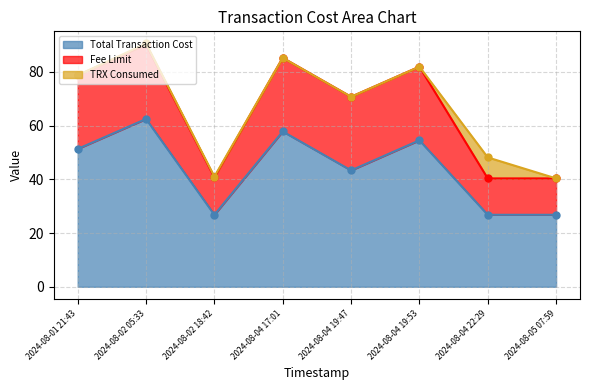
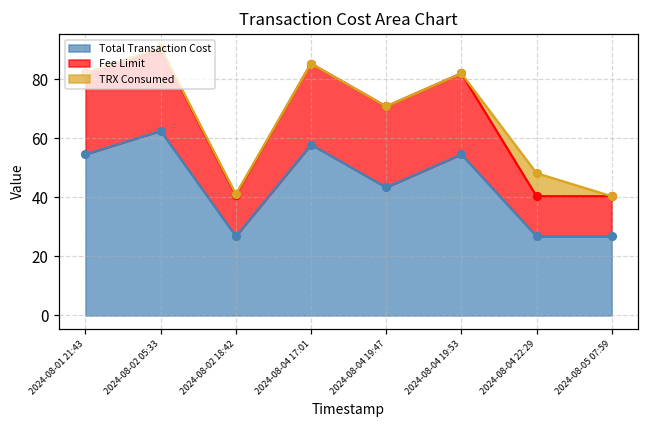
  {
    "Total Transaction Cost": {
-     "2024-08-01 21:43": 51,
+     "2024-08-01 21:43": 55,
      "2024-08-02 05:33": 62,
      "2024-08-02 18:42": 27,
      "2024-08-04 17:01": 58,
      "2024-08-04 19:47": 43,
      "2024-08-04 19:53": 55,
      "2024-08-04 22:29": 27,
      "2024-08-05 07:59": 27
    },
    "Fee Limit": {
      "2024-08-04 22:29": 14
    },
    "TRX Consumed": {
      "2024-08-04 22:29": 8
    }
  }
